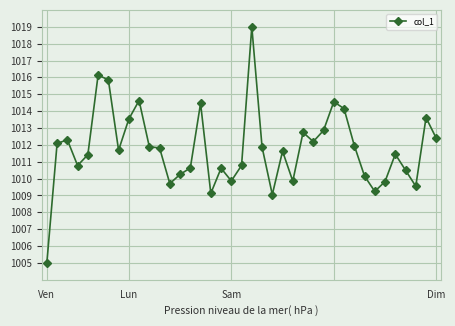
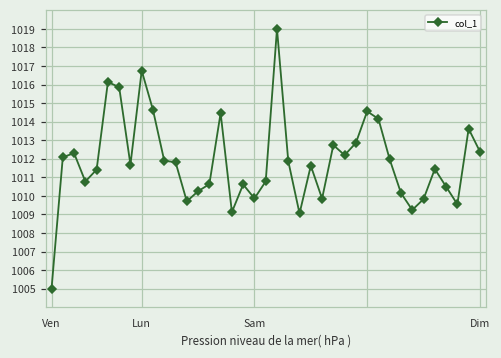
  {
    "Ven": 1005.0,
-   "Lun": 1013.5,
+   "Lun": 1016.7,
    "Sam": 1009.9,
    "Dim": 1012.4
  }
